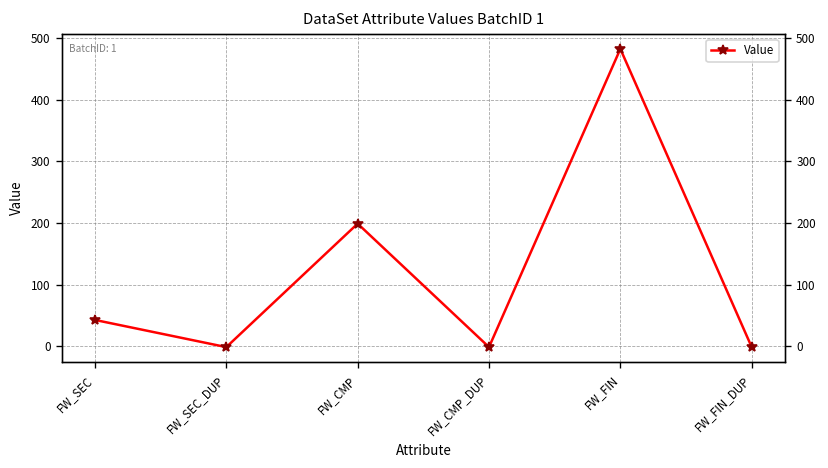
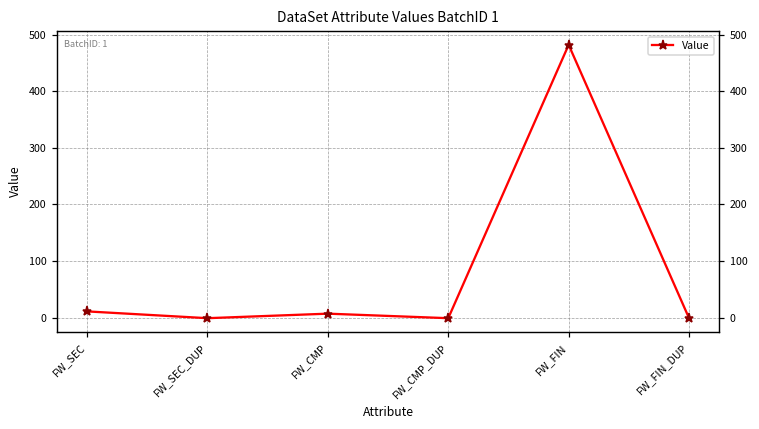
  {
-   "FW_SEC": 40,
+   "FW_SEC": 10,
    "FW_SEC_DUP": 0,
-   "FW_CMP": 200,
+   "FW_CMP": 10,
    "FW_CMP_DUP": 0,
    "FW_FIN": 480,
    "FW_FIN_DUP": 0
  }
